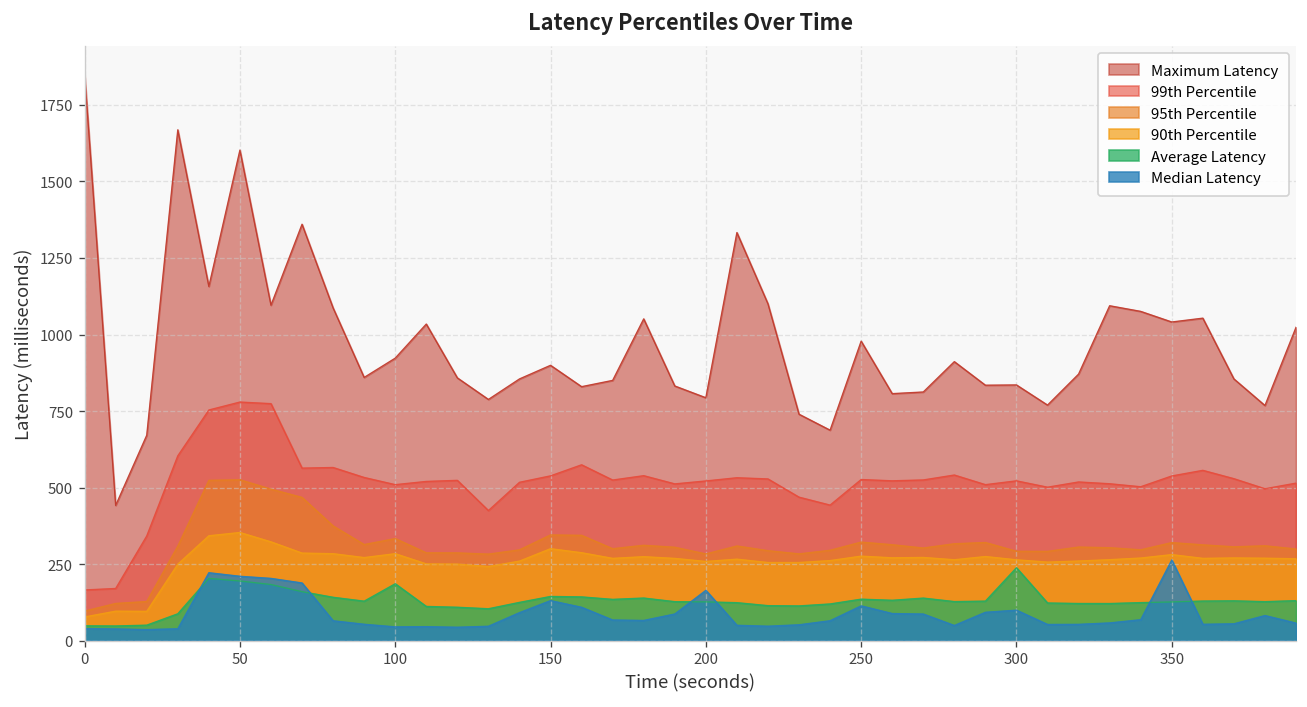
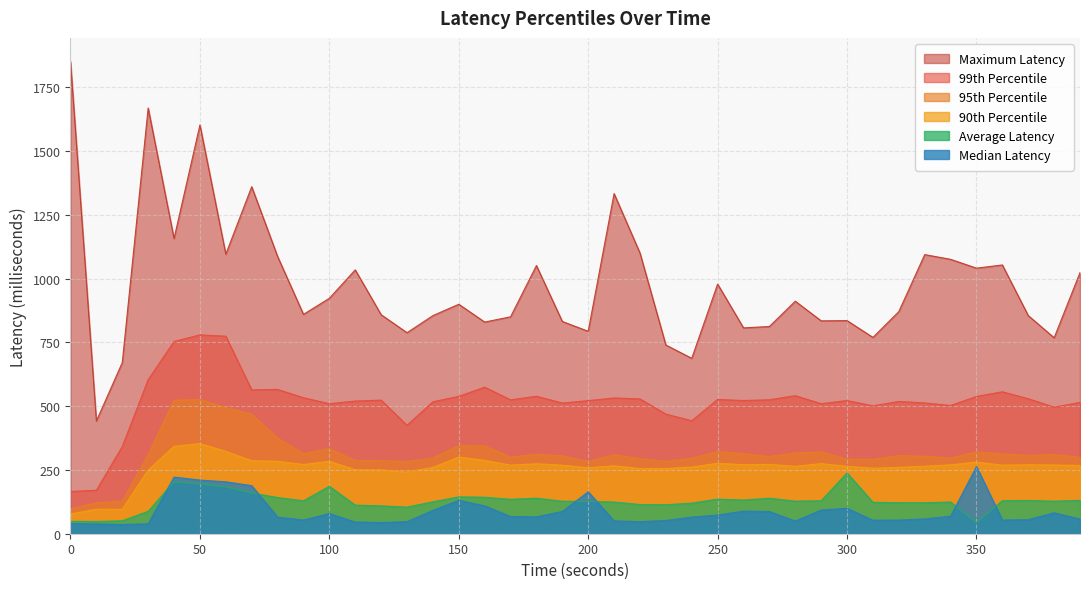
  {
    "Average Latency": {
      "50": 190,
      "100": 190,
      "150": 140,
      "200": 130,
      "250": 140,
      "300": 240,
-     "350": 130
+     "350": 40
    },
    "Median Latency": {
      "50": 210,
-     "100": 50,
+     "100": 80,
      "150": 130,
      "200": 160,
-     "250": 110,
+     "250": 70,
      "300": 100,
      "350": 260
    }
  }
